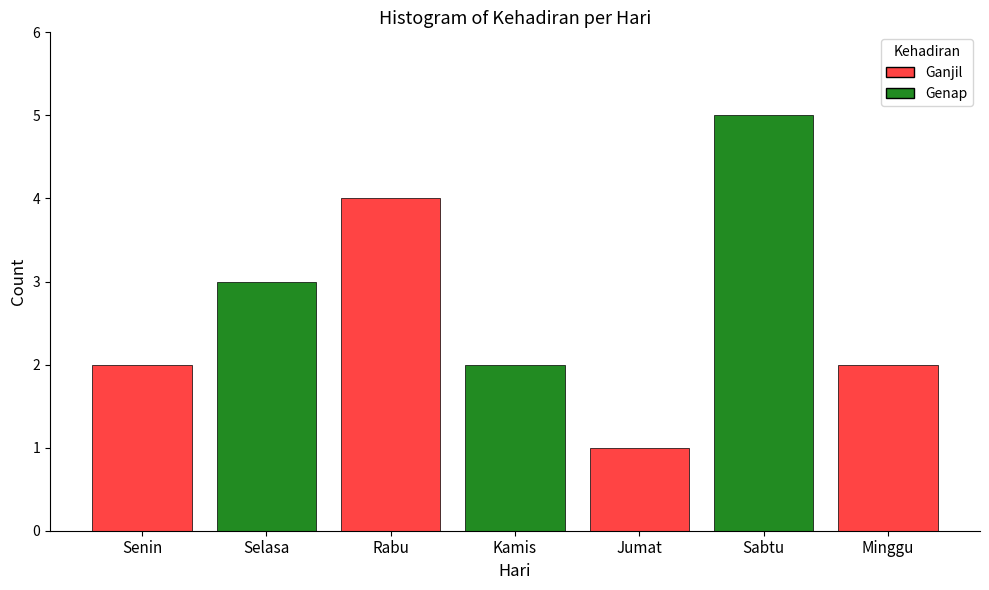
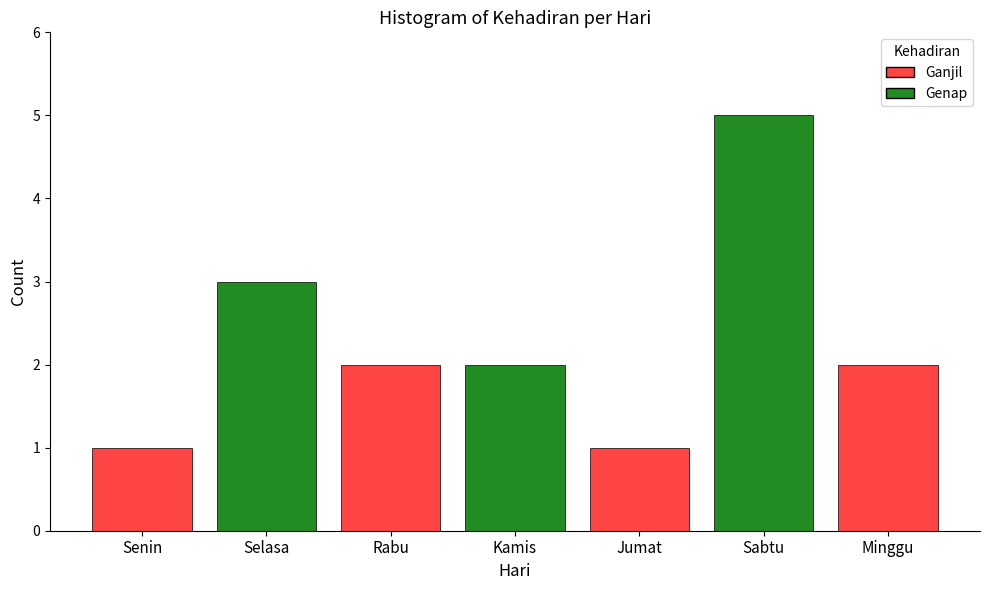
  {
-   "Senin": 2,
+   "Senin": 1,
    "Selasa": 3,
-   "Rabu": 4,
+   "Rabu": 2,
    "Kamis": 2,
    "Jumat": 1,
    "Sabtu": 5,
    "Minggu": 2
  }
